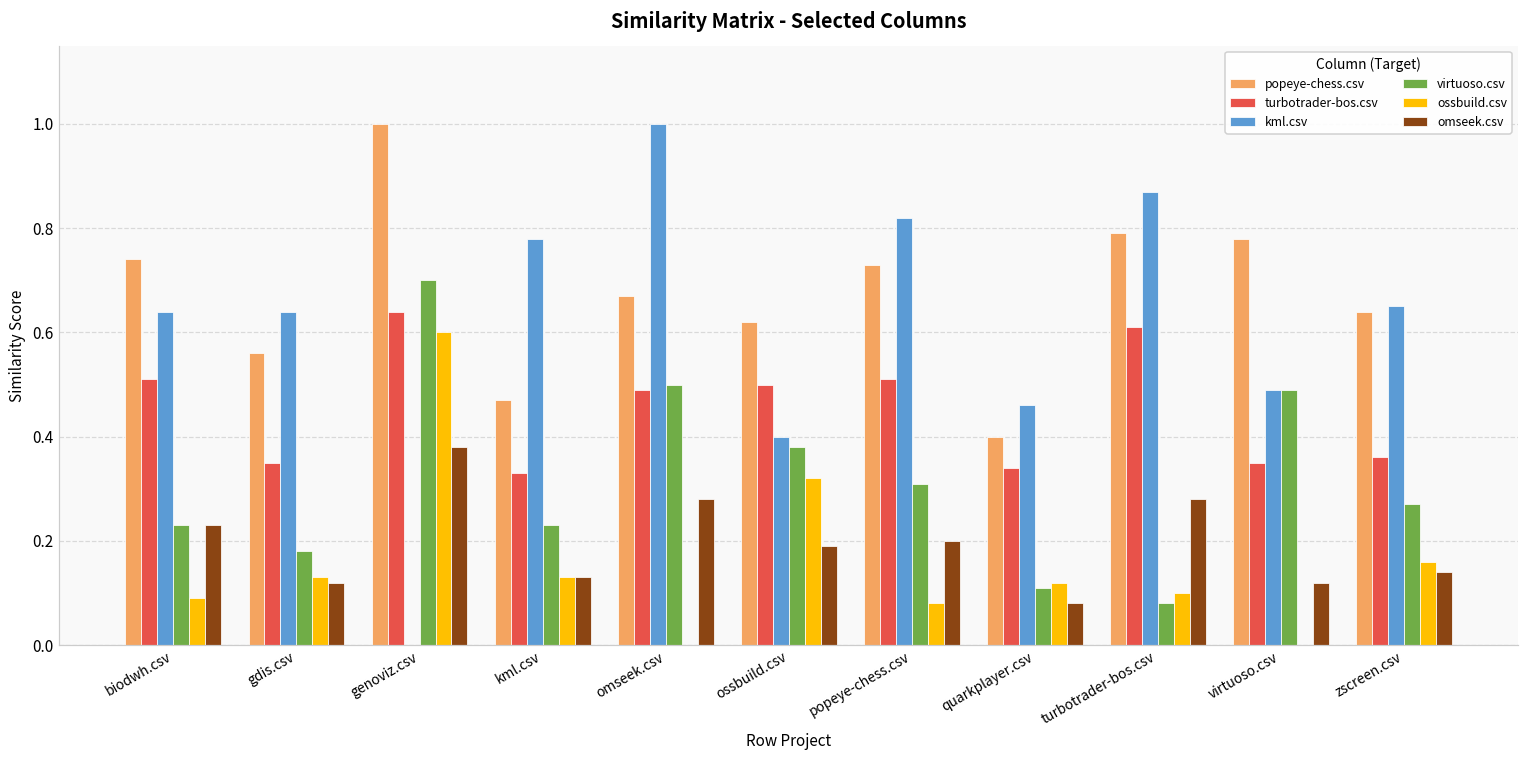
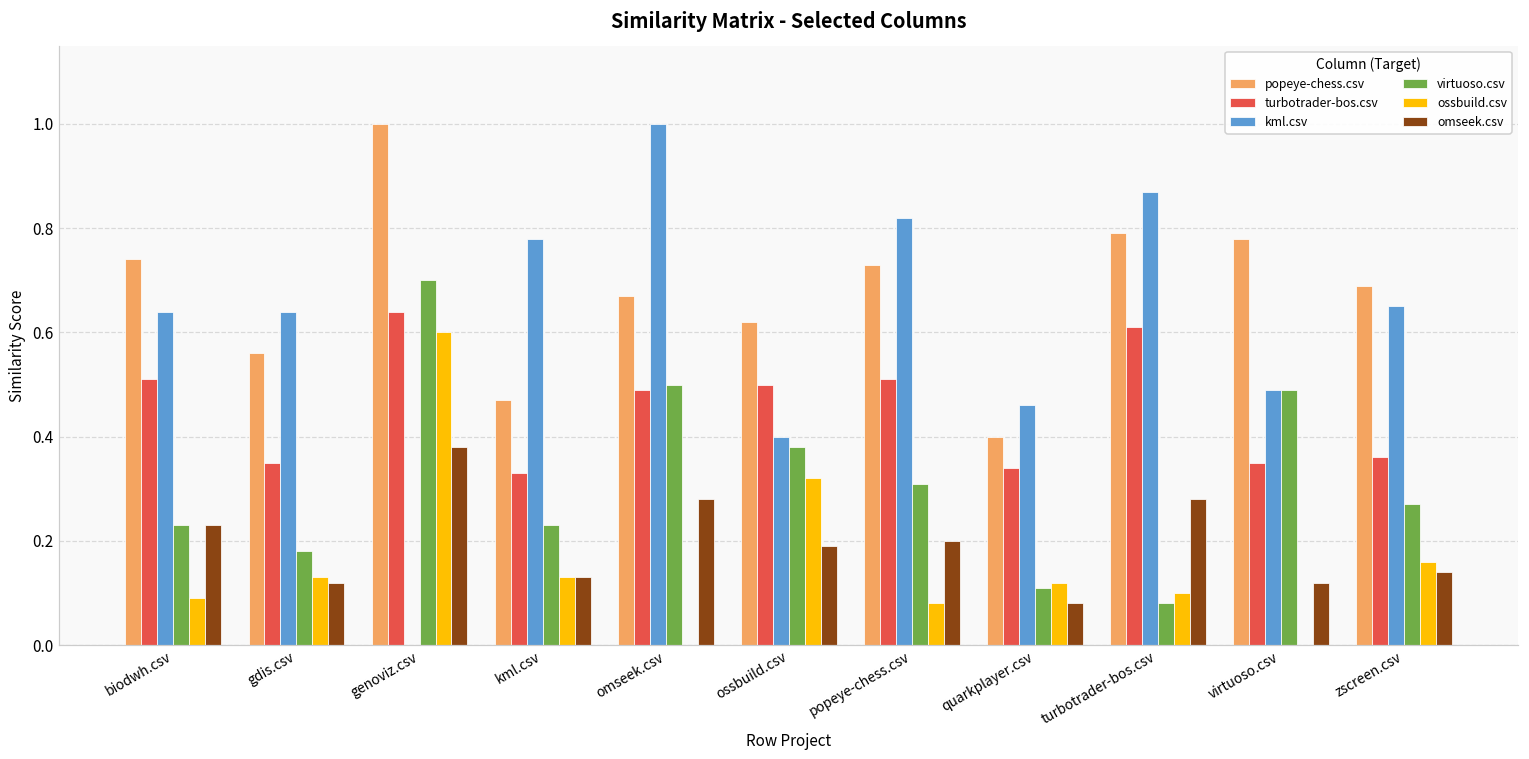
  {
    "popeye-chess.csv": {
      "biodwh.csv": 0.74,
      "gdis.csv": 0.56,
      "genoviz.csv": 1.00,
      "kml.csv": 0.47,
      "omseek.csv": 0.67,
      "ossbuild.csv": 0.62,
      "popeye-chess.csv": 0.73,
      "quarkplayer.csv": 0.40,
      "turbotrader-bos.csv": 0.79,
      "virtuoso.csv": 0.78,
-     "zscreen.csv": 0.64
+     "zscreen.csv": 0.69
    },
    "turbotrader-bos.csv": {
      "biodwh.csv": 0.51,
      "gdis.csv": 0.35,
      "genoviz.csv": 0.64,
      "kml.csv": 0.33,
      "omseek.csv": 0.49,
      "ossbuild.csv": 0.50,
      "popeye-chess.csv": 0.51,
      "quarkplayer.csv": 0.34,
      "turbotrader-bos.csv": 0.61,
      "virtuoso.csv": 0.35,
      "zscreen.csv": 0.36
    },
    "kml.csv": {
      "biodwh.csv": 0.64,
      "gdis.csv": 0.64,
      "genoviz.csv": 0.00,
      "kml.csv": 0.78,
      "omseek.csv": 1.00,
      "ossbuild.csv": 0.40,
      "popeye-chess.csv": 0.82,
      "quarkplayer.csv": 0.46,
      "turbotrader-bos.csv": 0.87,
      "virtuoso.csv": 0.49,
      "zscreen.csv": 0.65
    },
    "virtuoso.csv": {
      "biodwh.csv": 0.23,
      "gdis.csv": 0.18,
      "genoviz.csv": 0.70,
      "kml.csv": 0.23,
      "omseek.csv": 0.50,
      "ossbuild.csv": 0.38,
      "popeye-chess.csv": 0.31,
      "quarkplayer.csv": 0.11,
      "turbotrader-bos.csv": 0.08,
      "virtuoso.csv": 0.49,
      "zscreen.csv": 0.27
    },
    "ossbuild.csv": {
      "biodwh.csv": 0.09,
      "gdis.csv": 0.13,
      "genoviz.csv": 0.60,
      "kml.csv": 0.13,
      "omseek.csv": 0.00,
      "ossbuild.csv": 0.32,
      "popeye-chess.csv": 0.08,
      "quarkplayer.csv": 0.12,
      "turbotrader-bos.csv": 0.10,
      "virtuoso.csv": 0.00,
      "zscreen.csv": 0.16
    },
    "omseek.csv": {
      "biodwh.csv": 0.23,
      "gdis.csv": 0.12,
      "genoviz.csv": 0.38,
      "kml.csv": 0.13,
      "omseek.csv": 0.28,
      "ossbuild.csv": 0.19,
      "popeye-chess.csv": 0.20,
      "quarkplayer.csv": 0.08,
      "turbotrader-bos.csv": 0.28,
      "virtuoso.csv": 0.12,
      "zscreen.csv": 0.14
    }
  }
